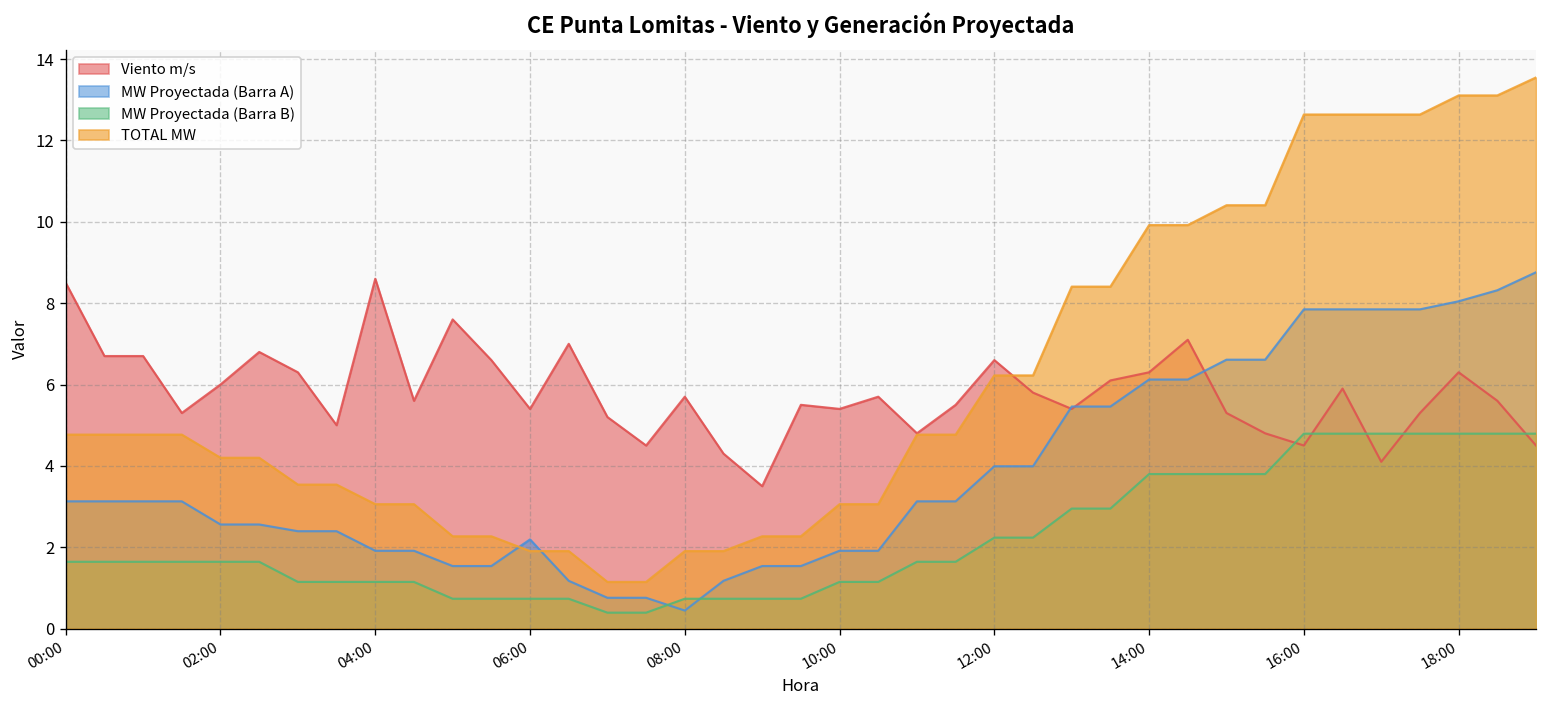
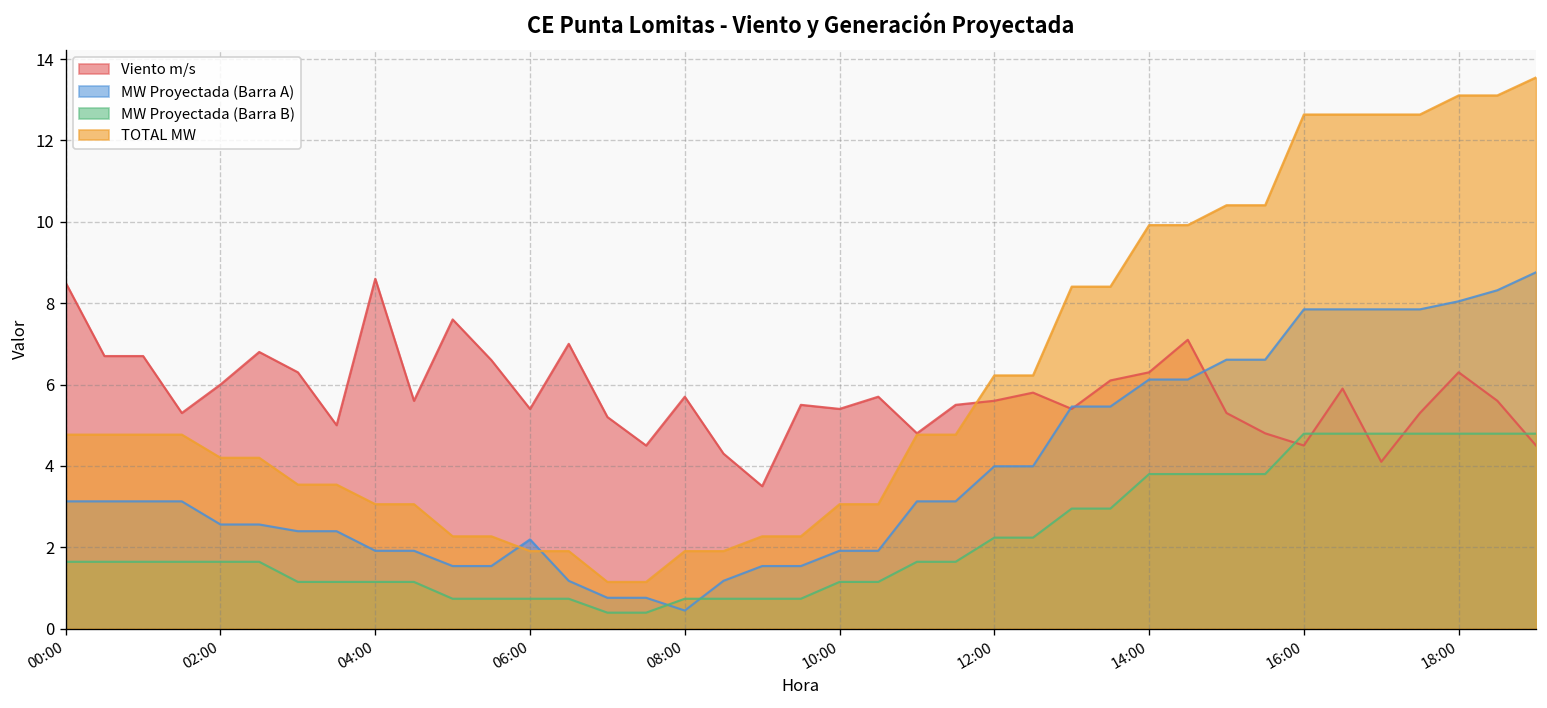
  {
    "Viento m/s": {
      "00:00": 8.5,
      "02:00": 6.0,
      "04:00": 8.6,
      "06:00": 5.4,
      "08:00": 5.7,
      "10:00": 5.4,
-     "12:00": 6.6,
+     "12:00": 5.6,
      "14:00": 6.3,
      "16:00": 4.5,
      "18:00": 6.3
    },
    "MW Proyectada (Barra A)": {
      "00:00": 3.1,
      "02:00": 2.6,
      "04:00": 1.9,
      "06:00": 2.2,
      "08:00": 0.4,
      "10:00": 1.9,
      "12:00": 4.0,
      "14:00": 6.1,
      "16:00": 7.8,
      "18:00": 8.0
    },
    "MW Proyectada (Barra B)": {
      "00:00": 1.6,
      "02:00": 1.6,
      "04:00": 1.1,
      "06:00": 0.7,
      "08:00": 0.7,
      "10:00": 1.1,
      "12:00": 2.2,
      "14:00": 3.8,
      "16:00": 4.8,
      "18:00": 4.8
    },
    "TOTAL MW": {
      "00:00": 4.8,
      "02:00": 4.2,
      "04:00": 3.1,
      "06:00": 1.9,
      "08:00": 1.9,
      "10:00": 3.1,
      "12:00": 6.2,
      "14:00": 9.9,
      "16:00": 12.6,
      "18:00": 13.1
    }
  }
